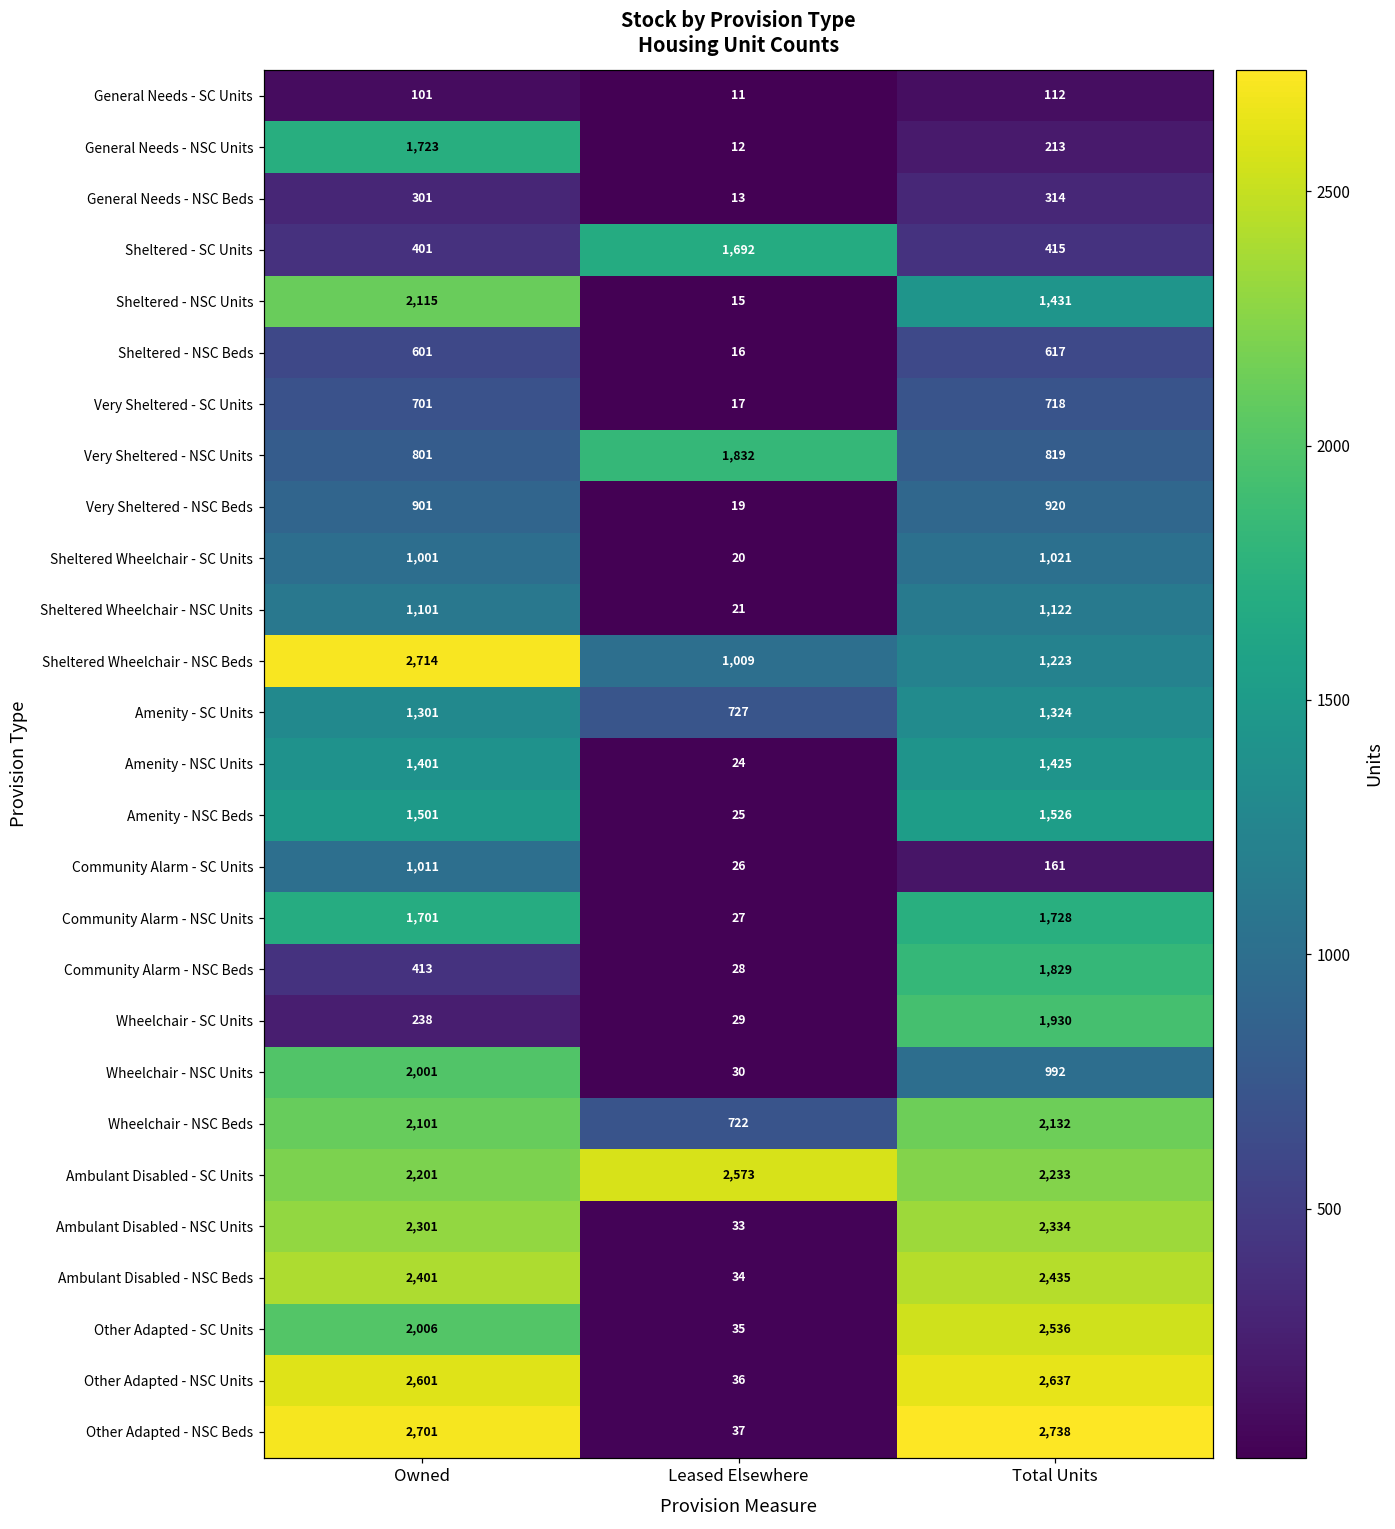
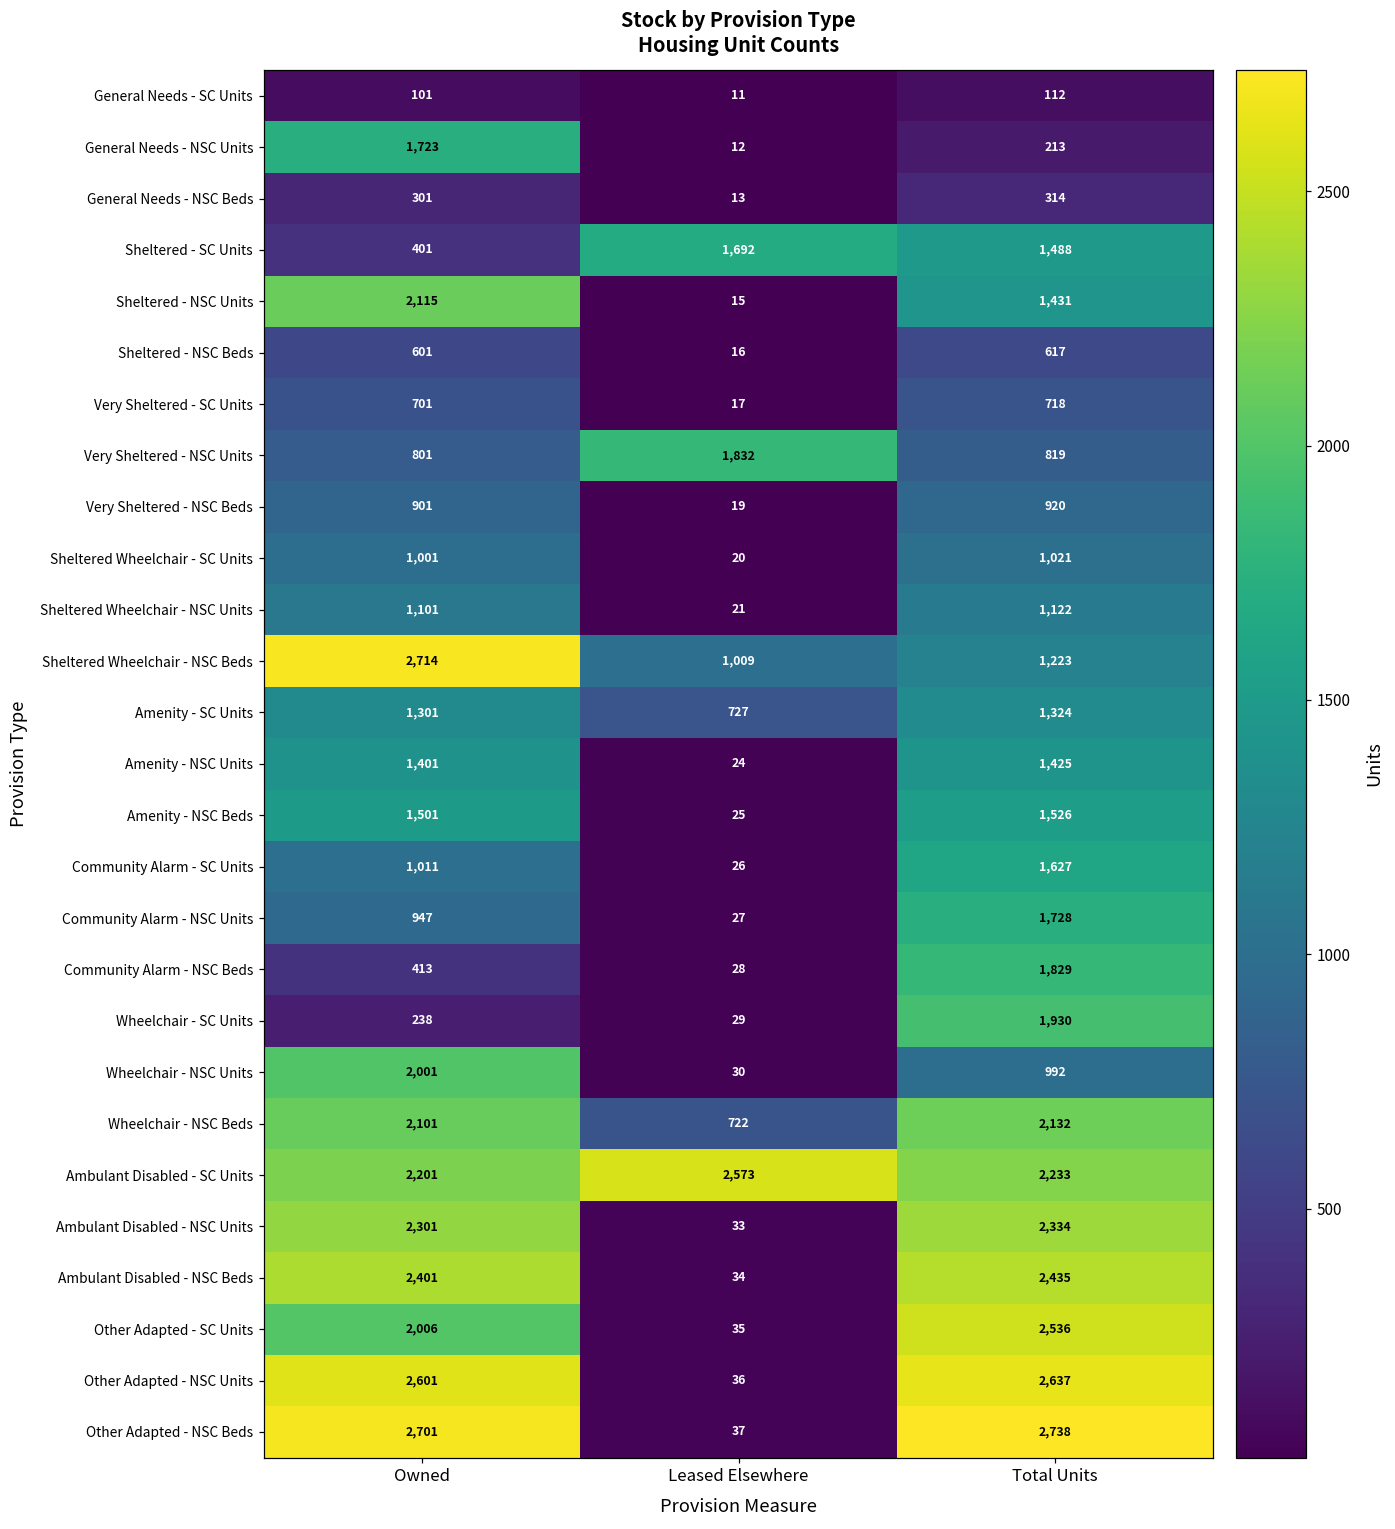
  {
    "General Needs - SC Units": {
      "Owned": "101",
      "Leased Elsewhere": "11",
      "Total Units": "112"
    },
    "General Needs - NSC Units": {
      "Owned": "1,723",
      "Leased Elsewhere": "12",
      "Total Units": "213"
    },
    "General Needs - NSC Beds": {
      "Owned": "301",
      "Leased Elsewhere": "13",
      "Total Units": "314"
    },
    "Sheltered - SC Units": {
      "Owned": "401",
      "Leased Elsewhere": "1,692",
-     "Total Units": "415"
+     "Total Units": "1,488"
    },
    "Sheltered - NSC Units": {
      "Owned": "2,115",
      "Leased Elsewhere": "15",
      "Total Units": "1,431"
    },
    "Sheltered - NSC Beds": {
      "Owned": "601",
      "Leased Elsewhere": "16",
      "Total Units": "617"
    },
    "Very Sheltered - SC Units": {
      "Owned": "701",
      "Leased Elsewhere": "17",
      "Total Units": "718"
    },
    "Very Sheltered - NSC Units": {
      "Owned": "801",
      "Leased Elsewhere": "1,832",
      "Total Units": "819"
    },
    "Very Sheltered - NSC Beds": {
      "Owned": "901",
      "Leased Elsewhere": "19",
      "Total Units": "920"
    },
    "Sheltered Wheelchair - SC Units": {
      "Owned": "1,001",
      "Leased Elsewhere": "20",
      "Total Units": "1,021"
    },
    "Sheltered Wheelchair - NSC Units": {
      "Owned": "1,101",
      "Leased Elsewhere": "21",
      "Total Units": "1,122"
    },
    "Sheltered Wheelchair - NSC Beds": {
      "Owned": "2,714",
      "Leased Elsewhere": "1,009",
      "Total Units": "1,223"
    },
    "Amenity - SC Units": {
      "Owned": "1,301",
      "Leased Elsewhere": "727",
      "Total Units": "1,324"
    },
    "Amenity - NSC Units": {
      "Owned": "1,401",
      "Leased Elsewhere": "24",
      "Total Units": "1,425"
    },
    "Amenity - NSC Beds": {
      "Owned": "1,501",
      "Leased Elsewhere": "25",
      "Total Units": "1,526"
    },
    "Community Alarm - SC Units": {
      "Owned": "1,011",
      "Leased Elsewhere": "26",
-     "Total Units": "161"
+     "Total Units": "1,627"
    },
    "Community Alarm - NSC Units": {
-     "Owned": "1,701",
+     "Owned": "947",
      "Leased Elsewhere": "27",
      "Total Units": "1,728"
    },
    "Community Alarm - NSC Beds": {
      "Owned": "413",
      "Leased Elsewhere": "28",
      "Total Units": "1,829"
    },
    "Wheelchair - SC Units": {
      "Owned": "238",
      "Leased Elsewhere": "29",
      "Total Units": "1,930"
    },
    "Wheelchair - NSC Units": {
      "Owned": "2,001",
      "Leased Elsewhere": "30",
      "Total Units": "992"
    },
    "Wheelchair - NSC Beds": {
      "Owned": "2,101",
      "Leased Elsewhere": "722",
      "Total Units": "2,132"
    },
    "Ambulant Disabled - SC Units": {
      "Owned": "2,201",
      "Leased Elsewhere": "2,573",
      "Total Units": "2,233"
    },
    "Ambulant Disabled - NSC Units": {
      "Owned": "2,301",
      "Leased Elsewhere": "33",
      "Total Units": "2,334"
    },
    "Ambulant Disabled - NSC Beds": {
      "Owned": "2,401",
      "Leased Elsewhere": "34",
      "Total Units": "2,435"
    },
    "Other Adapted - SC Units": {
      "Owned": "2,006",
      "Leased Elsewhere": "35",
      "Total Units": "2,536"
    },
    "Other Adapted - NSC Units": {
      "Owned": "2,601",
      "Leased Elsewhere": "36",
      "Total Units": "2,637"
    },
    "Other Adapted - NSC Beds": {
      "Owned": "2,701",
      "Leased Elsewhere": "37",
      "Total Units": "2,738"
    }
  }
